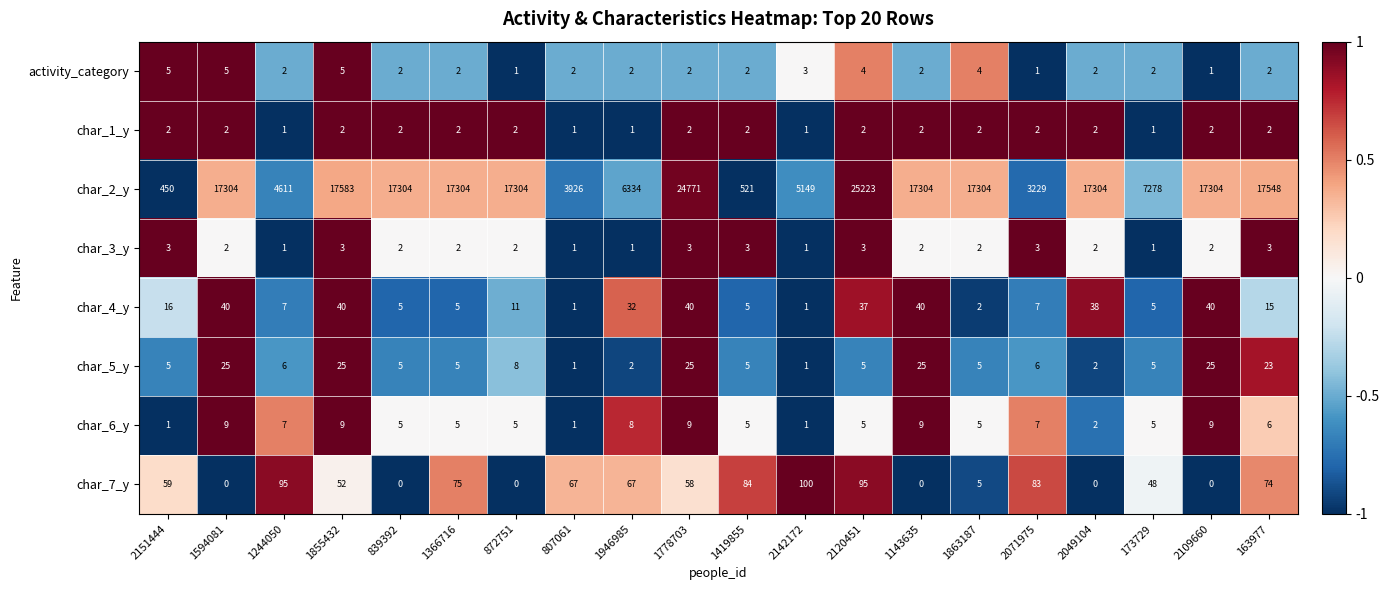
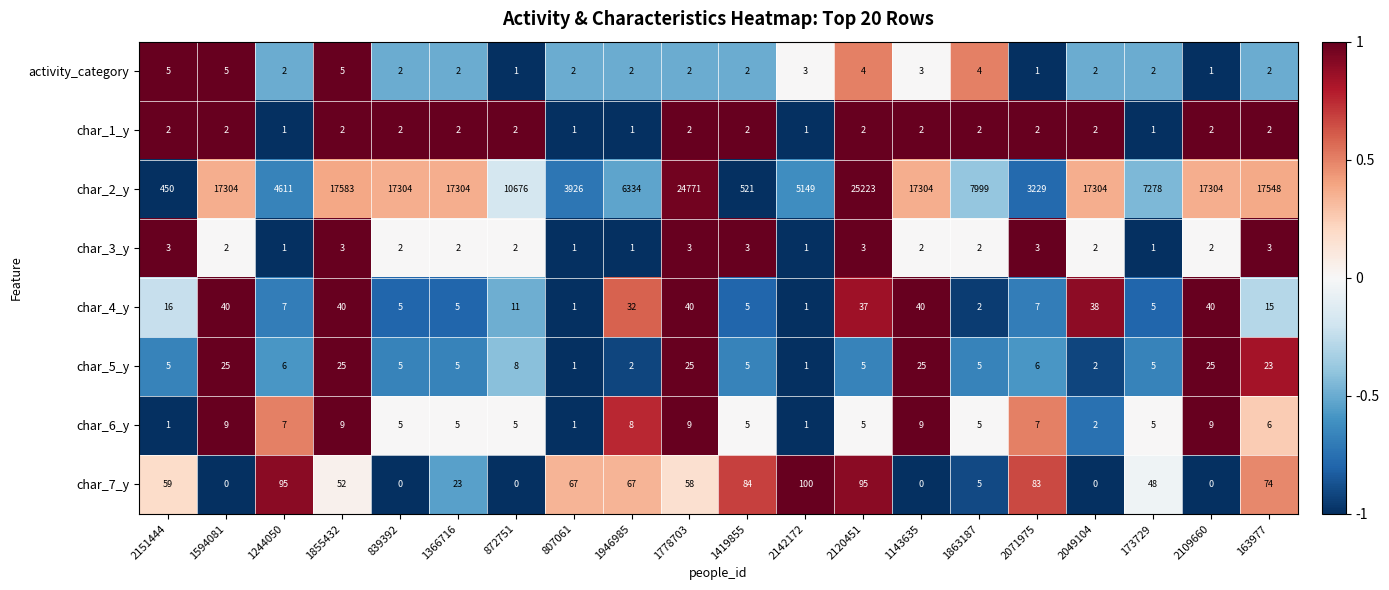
  {
    "activity_category": {
      "2151444": 5,
      "1594081": 5,
      "1244050": 2,
      "1855432": 5,
      "839392": 2,
      "1366716": 2,
      "872751": 1,
      "807061": 2,
      "1946985": 2,
      "1778703": 2,
      "1419855": 2,
      "2142172": 3,
      "2120451": 4,
-     "1143635": 2,
+     "1143635": 3,
      "1863187": 4,
      "2071975": 1,
      "2049104": 2,
      "173729": 2,
      "2109660": 1,
      "163977": 2
    },
    "char_1_y": {
      "2151444": 2,
      "1594081": 2,
      "1244050": 1,
      "1855432": 2,
      "839392": 2,
      "1366716": 2,
      "872751": 2,
      "807061": 1,
      "1946985": 1,
      "1778703": 2,
      "1419855": 2,
      "2142172": 1,
      "2120451": 2,
      "1143635": 2,
      "1863187": 2,
      "2071975": 2,
      "2049104": 2,
      "173729": 1,
      "2109660": 2,
      "163977": 2
    },
    "char_2_y": {
      "2151444": 450,
      "1594081": 17304,
      "1244050": 4611,
      "1855432": 17583,
      "839392": 17304,
      "1366716": 17304,
-     "872751": 17304,
+     "872751": 10676,
      "807061": 3926,
      "1946985": 6334,
      "1778703": 24771,
      "1419855": 521,
      "2142172": 5149,
      "2120451": 25223,
      "1143635": 17304,
-     "1863187": 17304,
+     "1863187": 7999,
      "2071975": 3229,
      "2049104": 17304,
      "173729": 7278,
      "2109660": 17304,
      "163977": 17548
    },
    "char_3_y": {
      "2151444": 3,
      "1594081": 2,
      "1244050": 1,
      "1855432": 3,
      "839392": 2,
      "1366716": 2,
      "872751": 2,
      "807061": 1,
      "1946985": 1,
      "1778703": 3,
      "1419855": 3,
      "2142172": 1,
      "2120451": 3,
      "1143635": 2,
      "1863187": 2,
      "2071975": 3,
      "2049104": 2,
      "173729": 1,
      "2109660": 2,
      "163977": 3
    },
    "char_4_y": {
      "2151444": 16,
      "1594081": 40,
      "1244050": 7,
      "1855432": 40,
      "839392": 5,
      "1366716": 5,
      "872751": 11,
      "807061": 1,
      "1946985": 32,
      "1778703": 40,
      "1419855": 5,
      "2142172": 1,
      "2120451": 37,
      "1143635": 40,
      "1863187": 2,
      "2071975": 7,
      "2049104": 38,
      "173729": 5,
      "2109660": 40,
      "163977": 15
    },
    "char_5_y": {
      "2151444": 5,
      "1594081": 25,
      "1244050": 6,
      "1855432": 25,
      "839392": 5,
      "1366716": 5,
      "872751": 8,
      "807061": 1,
      "1946985": 2,
      "1778703": 25,
      "1419855": 5,
      "2142172": 1,
      "2120451": 5,
      "1143635": 25,
      "1863187": 5,
      "2071975": 6,
      "2049104": 2,
      "173729": 5,
      "2109660": 25,
      "163977": 23
    },
    "char_6_y": {
      "2151444": 1,
      "1594081": 9,
      "1244050": 7,
      "1855432": 9,
      "839392": 5,
      "1366716": 5,
      "872751": 5,
      "807061": 1,
      "1946985": 8,
      "1778703": 9,
      "1419855": 5,
      "2142172": 1,
      "2120451": 5,
      "1143635": 9,
      "1863187": 5,
      "2071975": 7,
      "2049104": 2,
      "173729": 5,
      "2109660": 9,
      "163977": 6
    },
    "char_7_y": {
      "2151444": 59,
      "1594081": 0,
      "1244050": 95,
      "1855432": 52,
      "839392": 0,
-     "1366716": 75,
+     "1366716": 23,
      "872751": 0,
      "807061": 67,
      "1946985": 67,
      "1778703": 58,
      "1419855": 84,
      "2142172": 100,
      "2120451": 95,
      "1143635": 0,
      "1863187": 5,
      "2071975": 83,
      "2049104": 0,
      "173729": 48,
      "2109660": 0,
      "163977": 74
    }
  }
